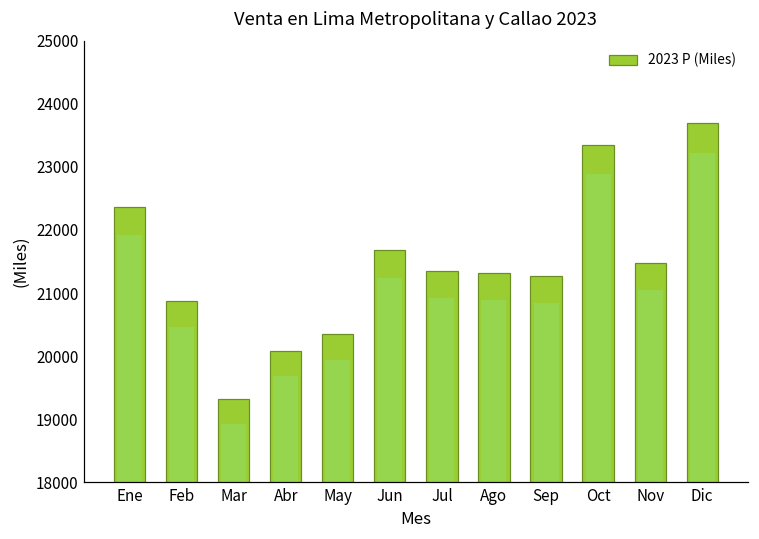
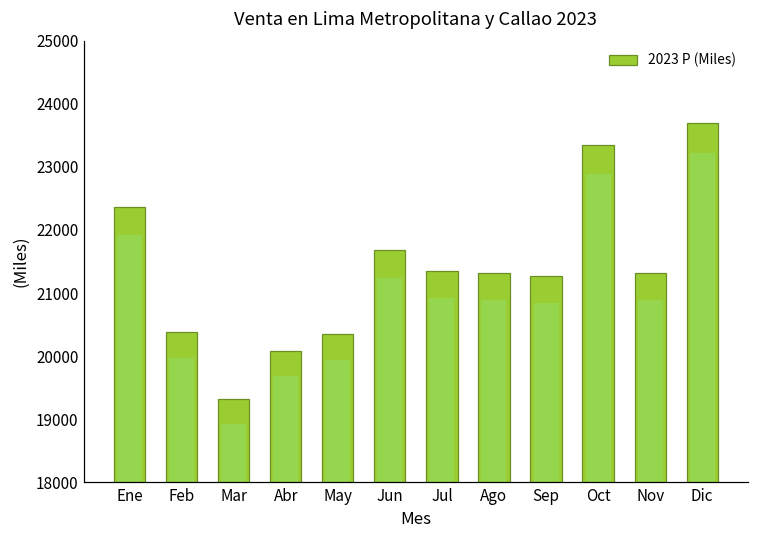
  {
    "Ene": 22400,
-   "Feb": 20900,
+   "Feb": 20400,
    "Mar": 19300,
    "Abr": 20100,
    "May": 20300,
    "Jun": 21700,
    "Jul": 21400,
    "Ago": 21300,
    "Sep": 21300,
    "Oct": 23400,
-   "Nov": 21500,
+   "Nov": 21300,
    "Dic": 23700
  }
